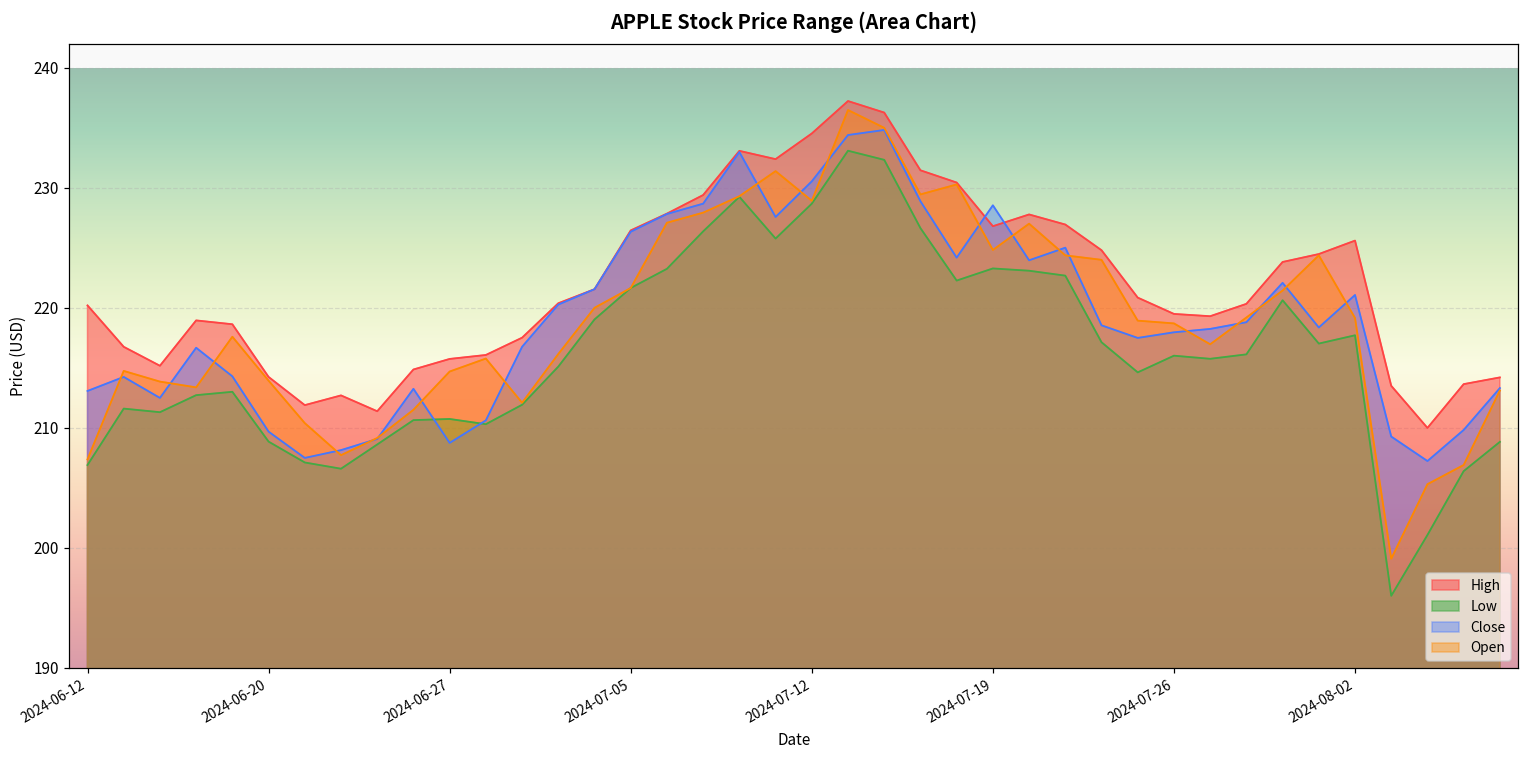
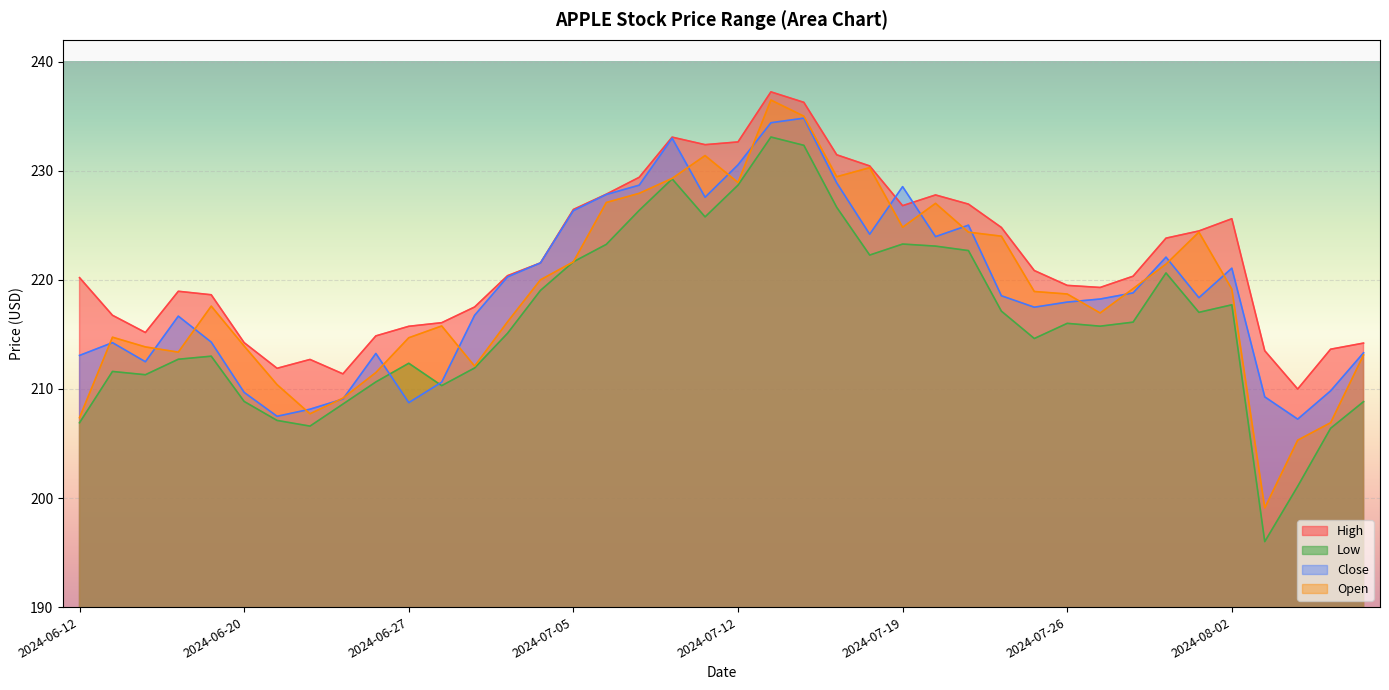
  {
    "High": {
      "2024-06-12": 220.2,
      "2024-06-20": 214.2,
      "2024-06-27": 215.7,
-     "2024-07-12": 234.5,
+     "2024-07-12": 232.6,
      "2024-07-19": 226.8,
      "2024-07-26": 219.5,
      "2024-08-02": 225.6
    },
    "Low": {
      "2024-06-12": 206.9,
      "2024-06-20": 208.9,
-     "2024-06-27": 210.7,
+     "2024-06-27": 212.4,
      "2024-07-12": 228.7,
      "2024-07-19": 223.3,
      "2024-07-26": 216.0,
      "2024-08-02": 217.7
    },
    "Close": {
      "2024-06-12": 213.1,
      "2024-06-20": 209.7,
      "2024-06-27": 208.7,
      "2024-07-12": 230.5,
      "2024-07-19": 228.5,
      "2024-07-26": 218.0,
      "2024-08-02": 221.1
    },
    "Open": {
      "2024-06-12": 207.4,
      "2024-06-20": 213.9,
      "2024-06-27": 214.7,
      "2024-07-12": 228.9,
      "2024-07-19": 224.8,
      "2024-07-26": 218.7,
      "2024-08-02": 219.1
    }
  }
